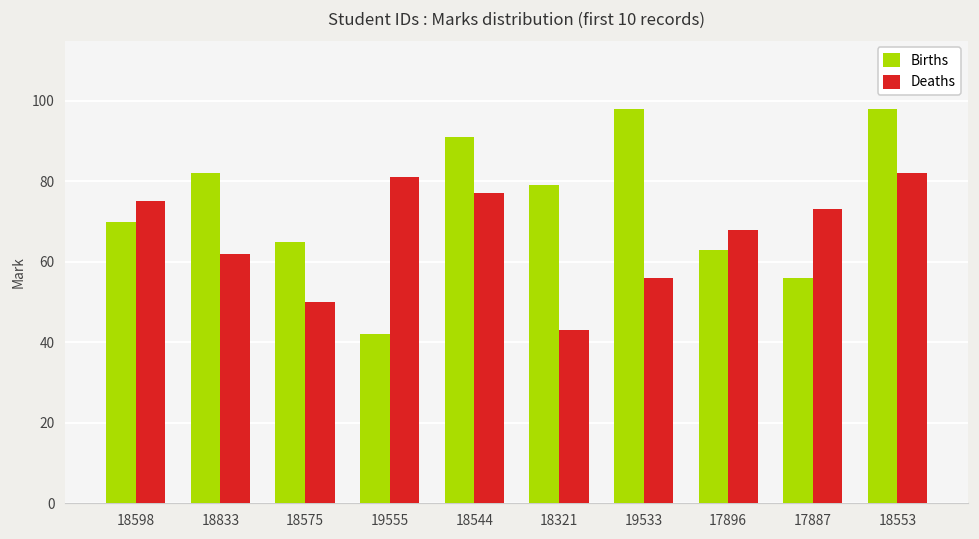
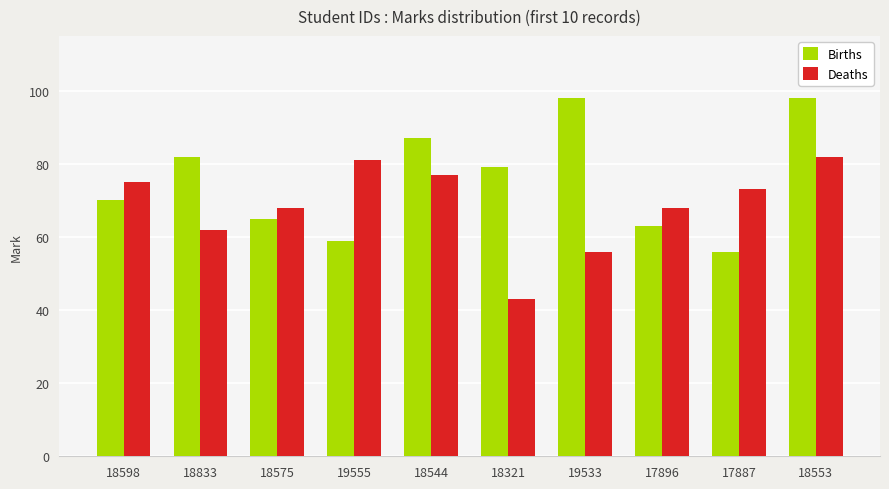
  {
    "Births": {
      "18598": 70,
      "18833": 82,
      "18575": 65,
-     "19555": 42,
-     "18544": 91,
+     "19555": 59,
+     "18544": 87,
      "18321": 79,
      "19533": 98,
      "17896": 63,
      "17887": 56,
      "18553": 98
    },
    "Deaths": {
      "18598": 75,
      "18833": 62,
-     "18575": 50,
+     "18575": 68,
      "19555": 81,
      "18544": 77,
      "18321": 43,
      "19533": 56,
      "17896": 68,
      "17887": 73,
      "18553": 82
    }
  }
